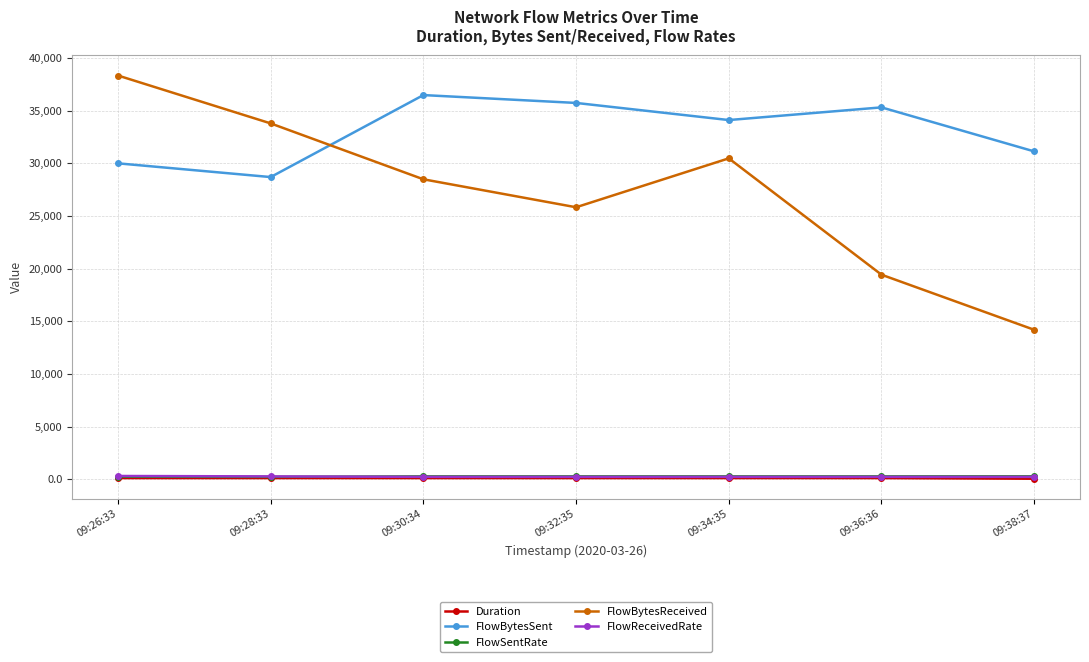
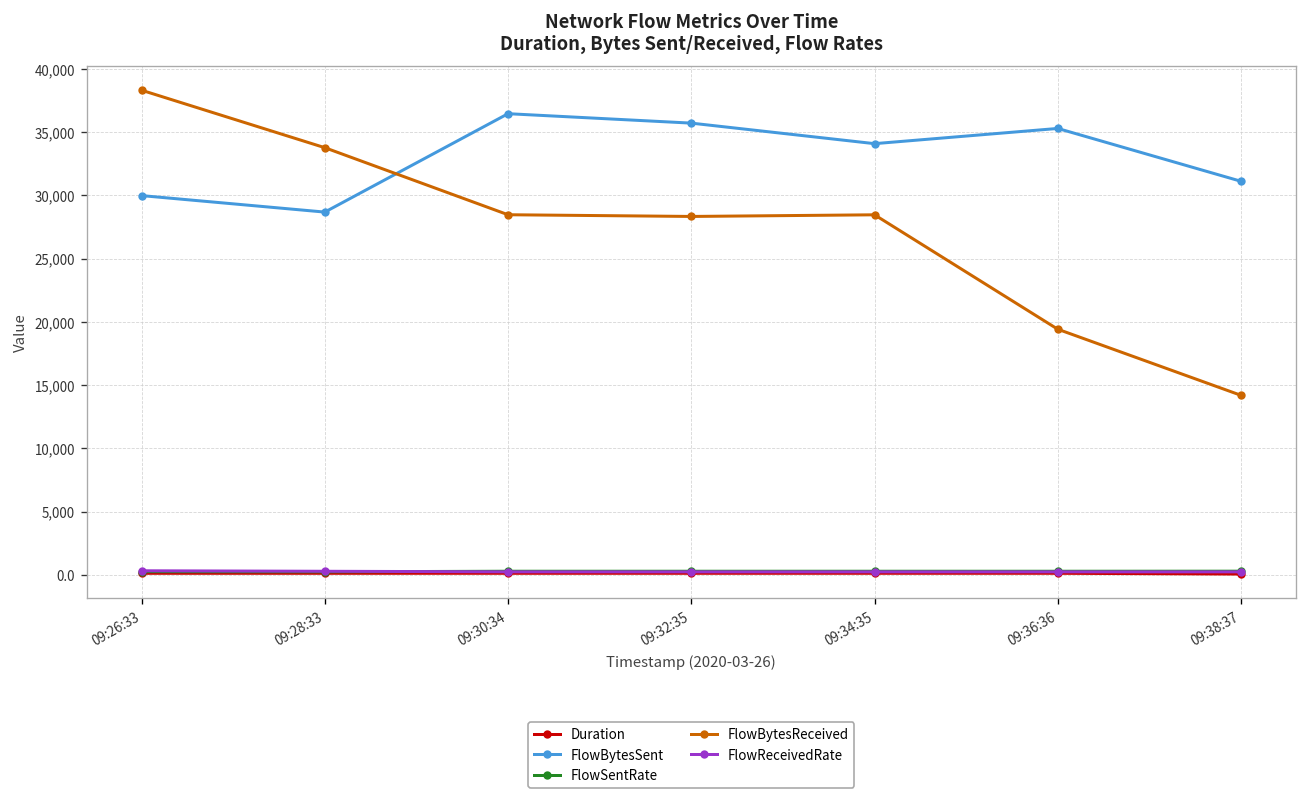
  {
    "FlowBytesSent": {
      "09:26:33": "30,000",
      "09:28:33": "28,700",
      "09:30:34": "36,500",
      "09:32:35": "35,700",
      "09:34:35": "34,100",
      "09:36:36": "35,300",
      "09:38:37": "31,100"
    },
    "FlowBytesReceived": {
      "09:26:33": "38,300",
      "09:28:33": "33,800",
      "09:30:34": "28,500",
-     "09:32:35": "25,800",
-     "09:34:35": "30,500",
+     "09:32:35": "28,300",
+     "09:34:35": "28,500",
      "09:36:36": "19,400",
      "09:38:37": "14,200"
    }
  }
